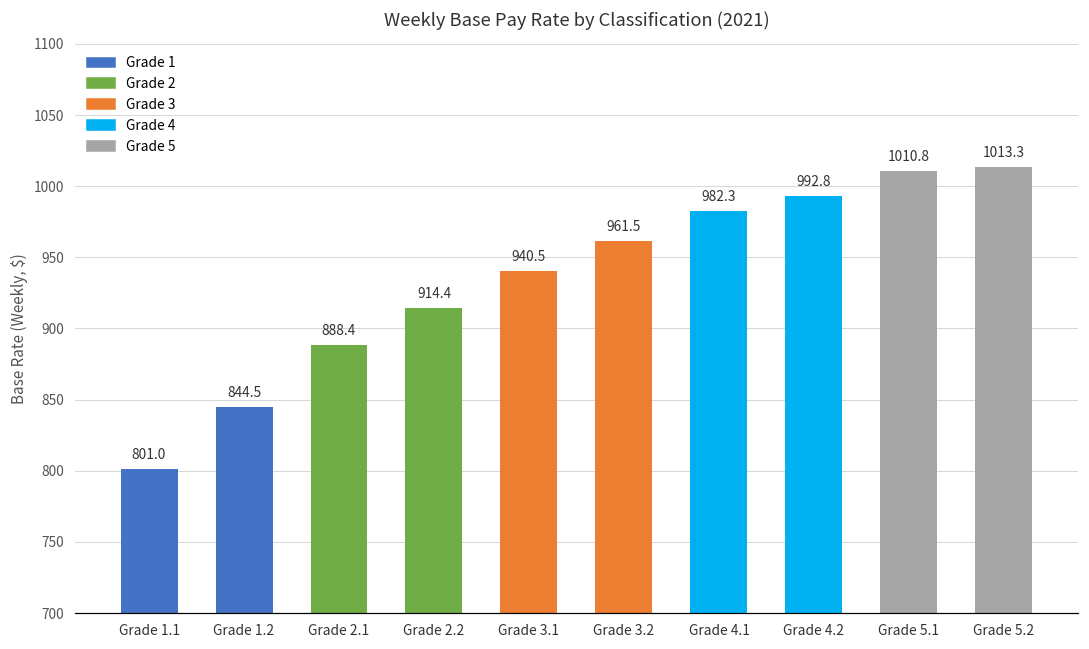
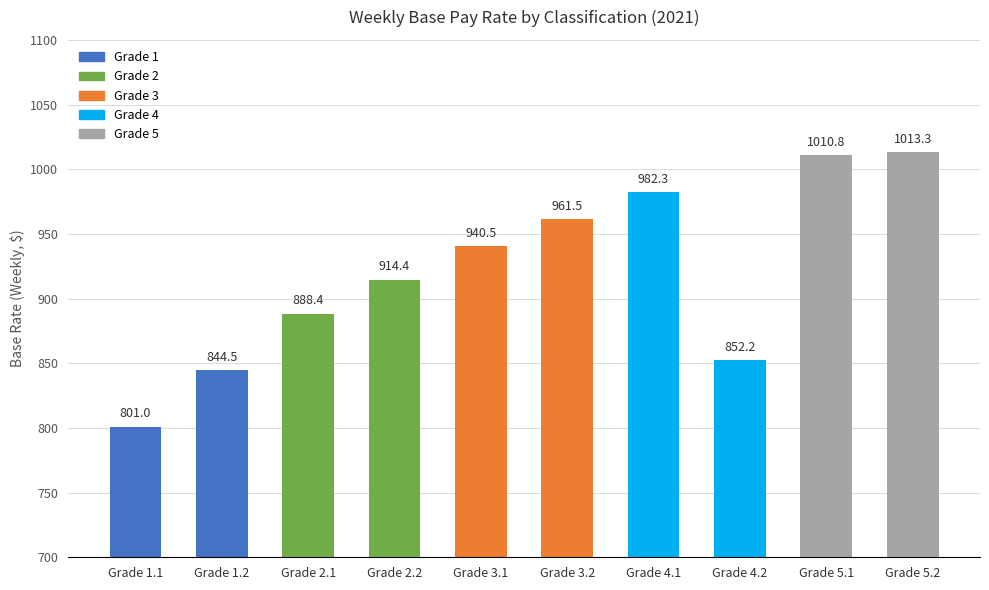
  {
    "Grade 1.1": 801.0,
    "Grade 1.2": 844.5,
    "Grade 2.1": 888.4,
    "Grade 2.2": 914.4,
    "Grade 3.1": 940.5,
    "Grade 3.2": 961.5,
    "Grade 4.1": 982.3,
-   "Grade 4.2": 992.8,
+   "Grade 4.2": 852.2,
    "Grade 5.1": 1010.8,
    "Grade 5.2": 1013.3
  }
